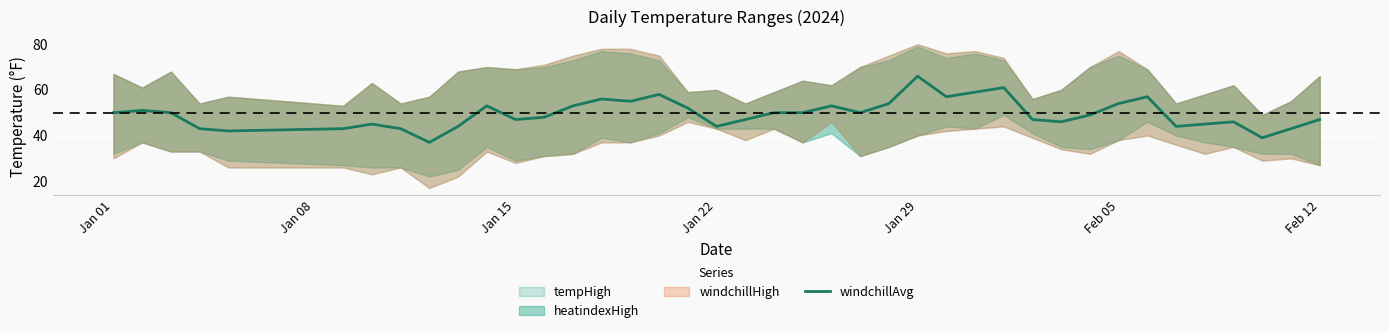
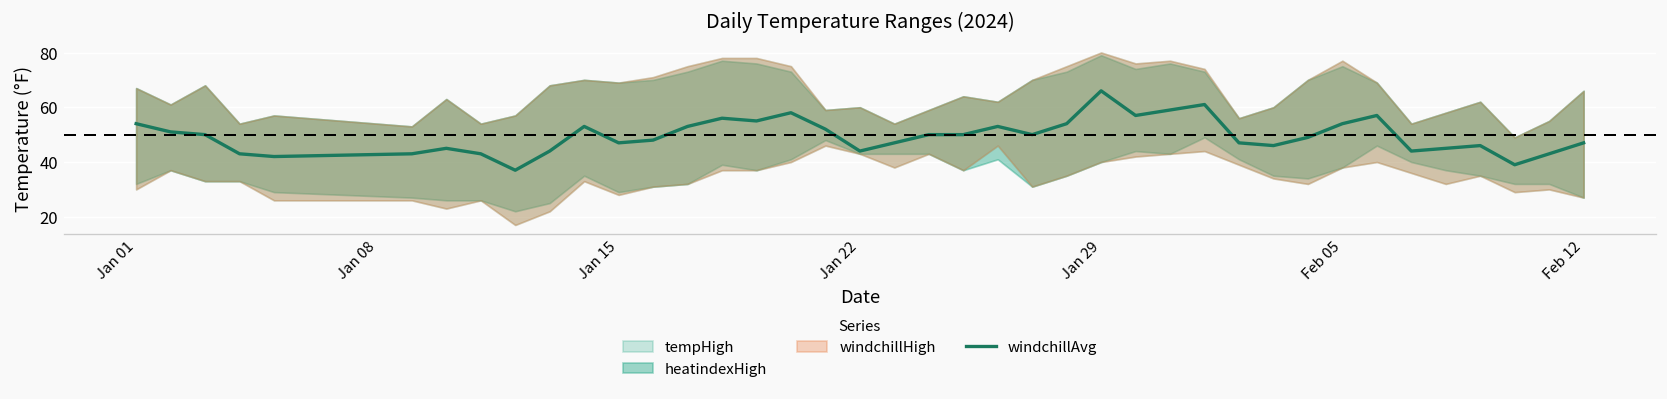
  {
    "windchillAvg": {
-     "Jan 01": 50,
+     "Jan 01": 54,
      "Jan 15": 47,
      "Jan 22": 44,
      "Jan 29": 66,
      "Feb 05": 54,
      "Feb 12": 47
    }
  }
